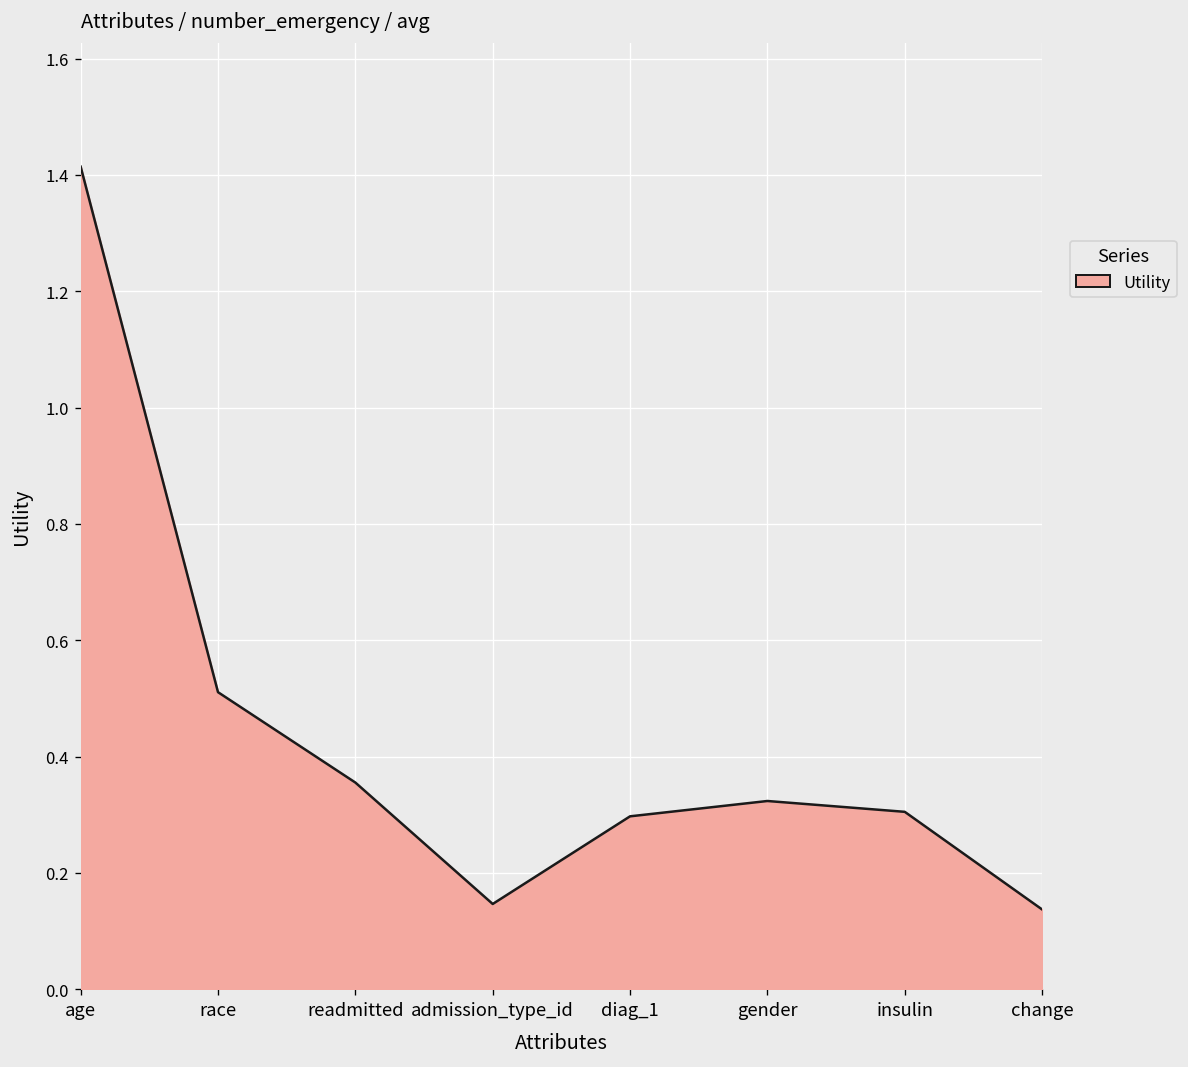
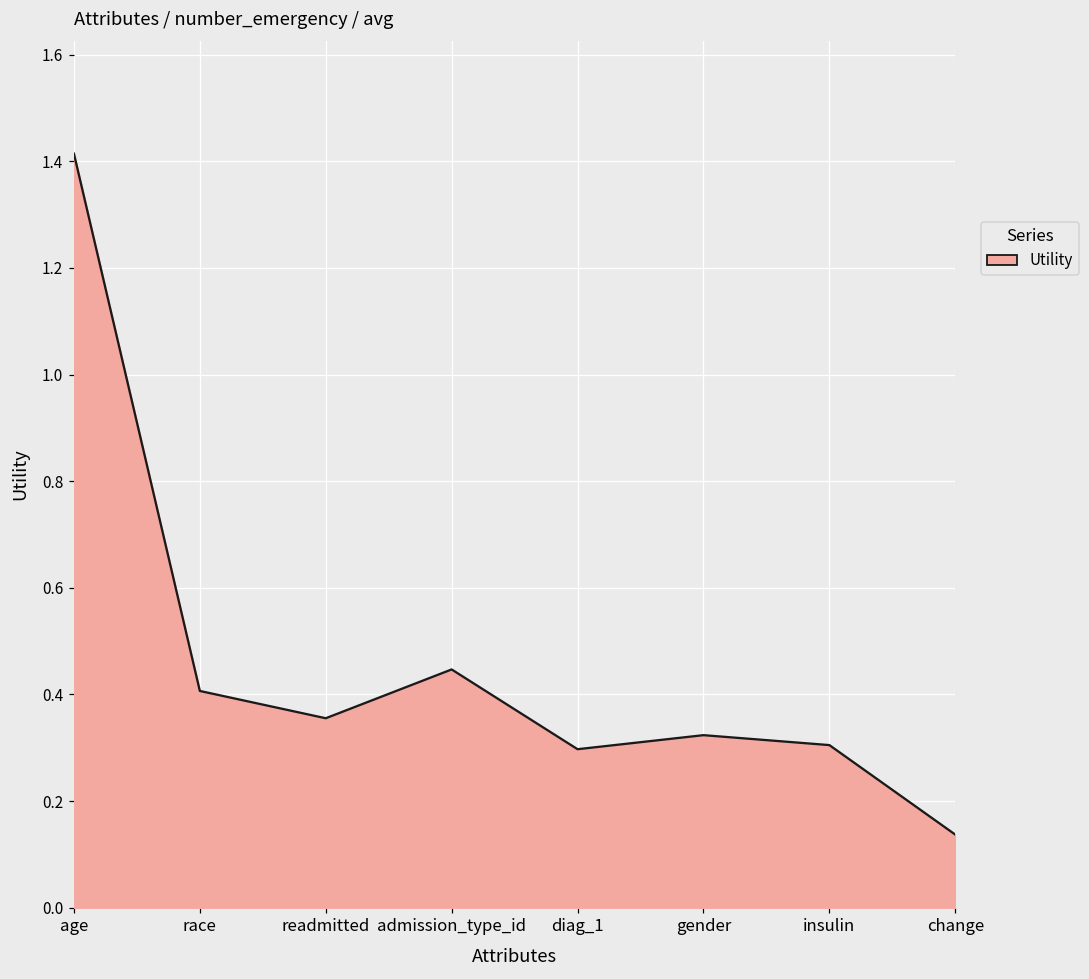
  {
    "age": 1.41,
-   "race": 0.51,
+   "race": 0.41,
    "readmitted": 0.36,
-   "admission_type_id": 0.15,
+   "admission_type_id": 0.45,
    "diag_1": 0.30,
    "gender": 0.32,
    "insulin": 0.30,
    "change": 0.14
  }
